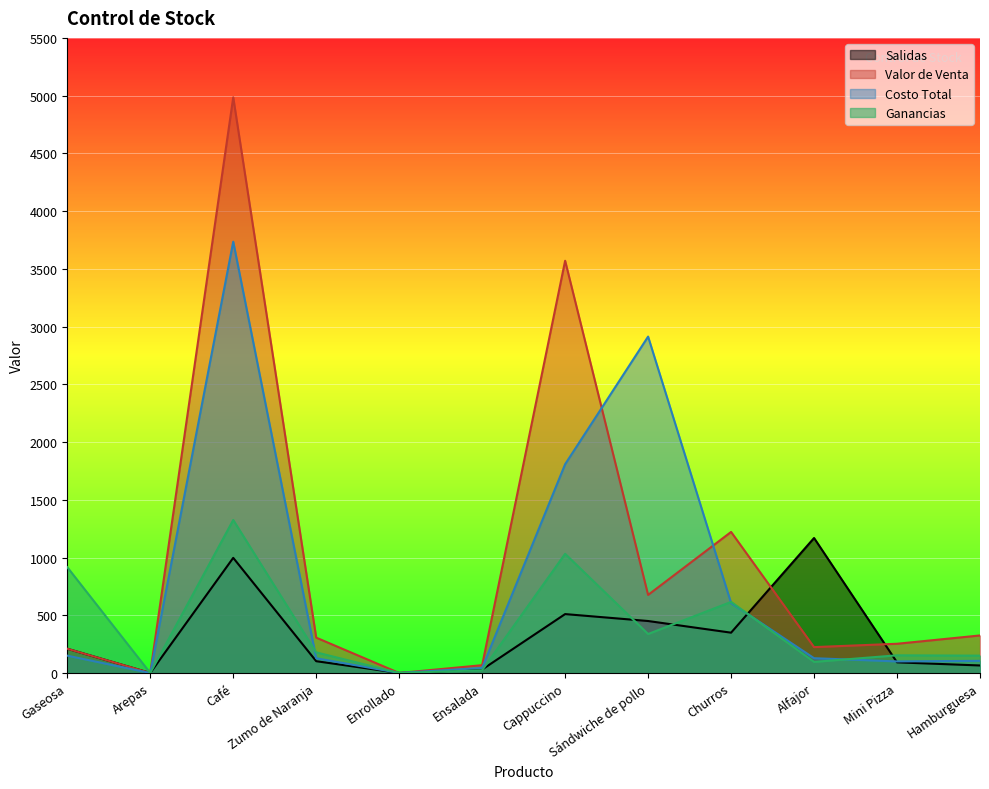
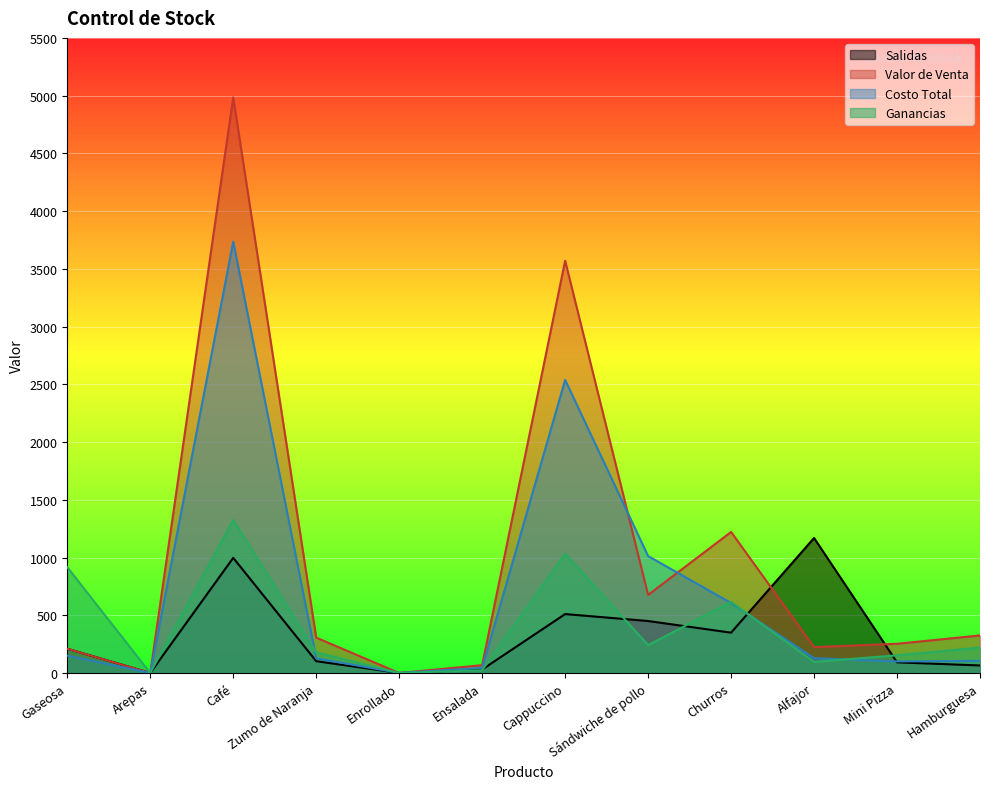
  {
    "Salidas": {
      "Café": 1000,
      "Zumo de Naranja": 100,
      "Cappuccino": 510,
      "Sándwiche de pollo": 450,
      "Churros": 350,
      "Alfajor": 1170,
      "Hamburguesa": 70
    },
    "Valor de Venta": {
      "Café": 4990,
      "Zumo de Naranja": 310,
      "Ensalada": 70,
      "Cappuccino": 3570,
      "Sándwiche de pollo": 680,
      "Churros": 1220,
      "Alfajor": 220,
      "Mini Pizza": 250,
      "Hamburguesa": 330
    },
    "Costo Total": {
      "Gaseosa": 150,
      "Café": 3740,
      "Zumo de Naranja": 130,
-     "Cappuccino": 1810,
-     "Sándwiche de pollo": 2910,
+     "Cappuccino": 2540,
+     "Sándwiche de pollo": 1010,
      "Alfajor": 130,
      "Hamburguesa": 110
    },
    "Ganancias": {
      "Gaseosa": 920,
      "Café": 1330,
      "Zumo de Naranja": 180,
      "Cappuccino": 1030,
-     "Sándwiche de pollo": 340,
+     "Sándwiche de pollo": 240,
      "Alfajor": 100,
      "Mini Pizza": 150,
-     "Hamburguesa": 150
+     "Hamburguesa": 220
    }
  }
